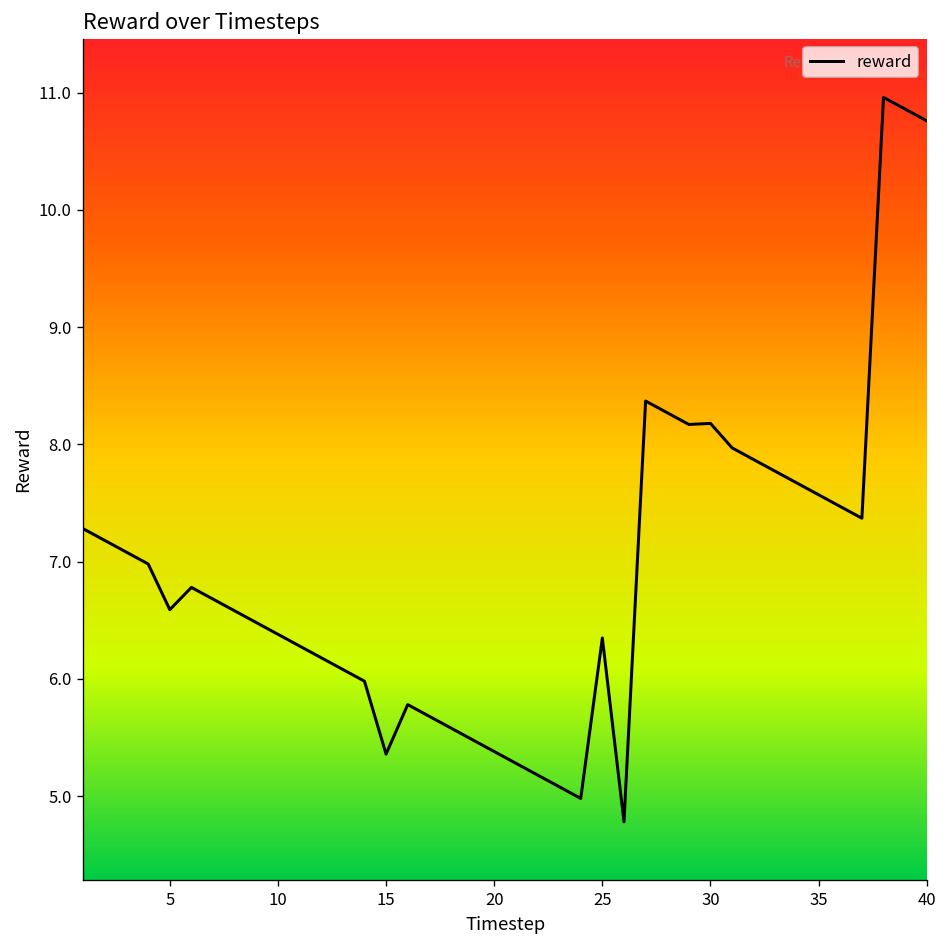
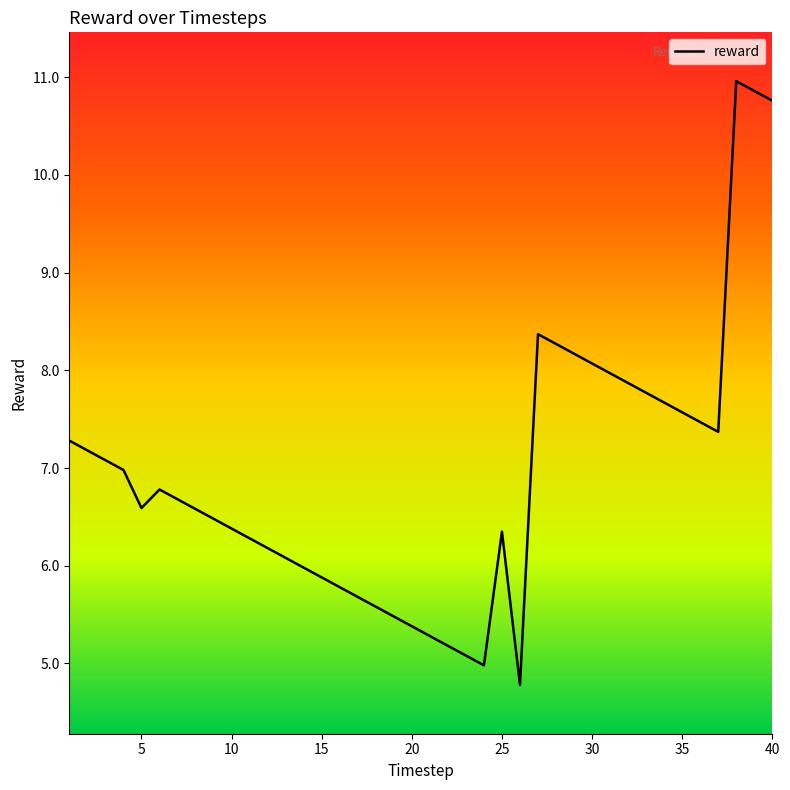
  {
    "5": 6.6,
    "10": 6.4,
-   "15": 5.4,
+   "15": 5.9,
    "20": 5.4,
    "25": 6.3,
-   "30": 8.2,
+   "30": 8.1,
    "35": 7.6,
    "40": 10.8
  }
